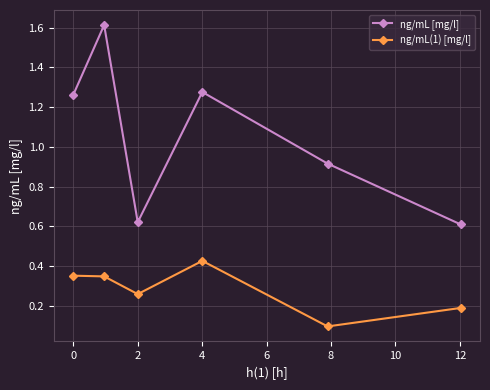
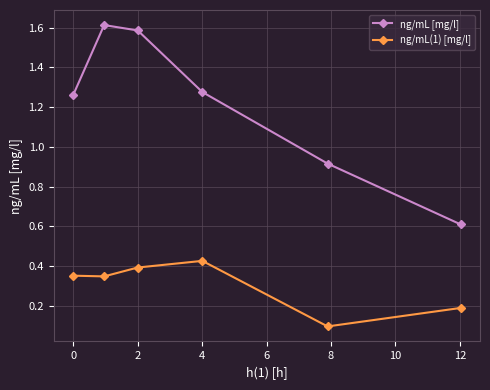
  {
    "ng/mL [mg/l]": {
      "0": 1.26,
-     "2": 0.62,
+     "2": 1.59,
      "4": 1.28
    },
    "ng/mL(1) [mg/l]": {
      "0": 0.35,
-     "2": 0.26,
+     "2": 0.39,
      "4": 0.43
    }
  }
